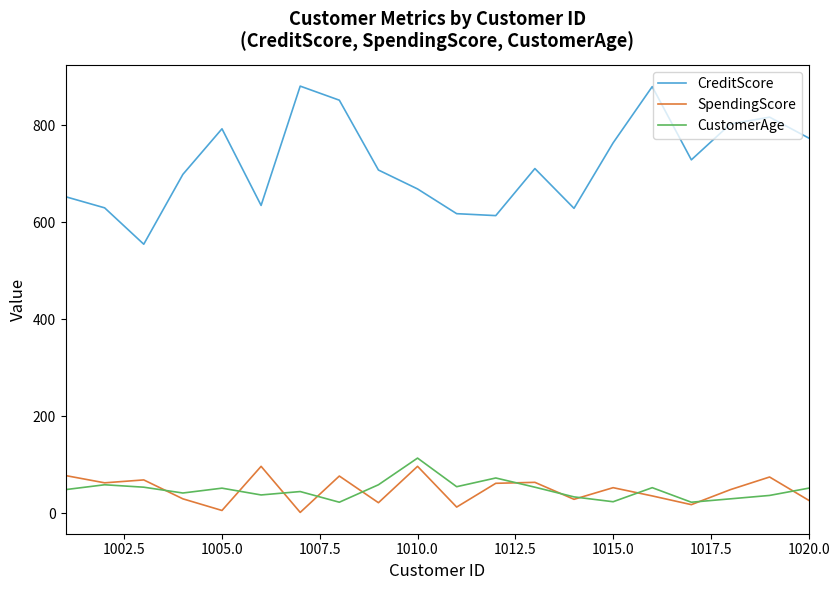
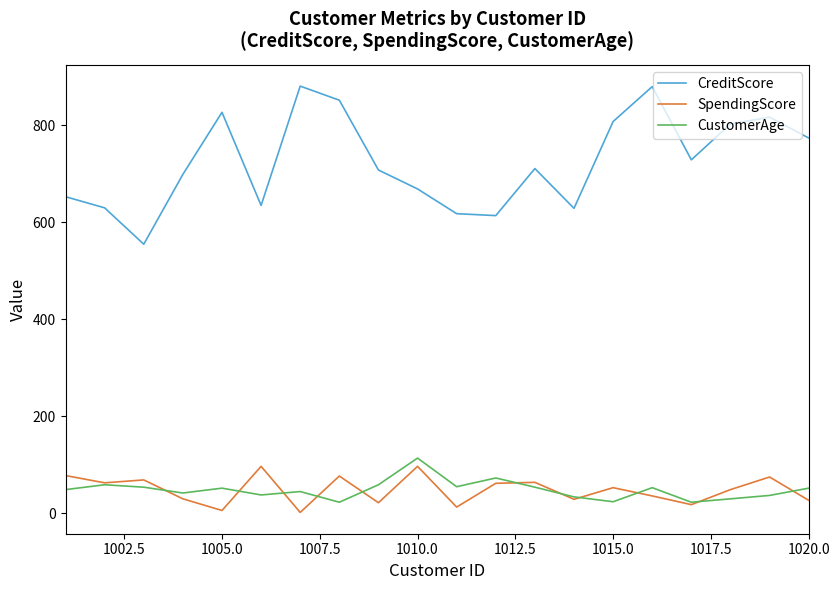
  {
    "CreditScore": {
-     "1005.0": 790,
+     "1005.0": 830,
      "1010.0": 670,
-     "1015.0": 760,
+     "1015.0": 810,
      "1020.0": 770
    },
    "SpendingScore": {
      "1005.0": 10,
      "1010.0": 100,
      "1015.0": 50,
      "1020.0": 30
    },
    "CustomerAge": {
      "1005.0": 50,
      "1010.0": 110,
      "1015.0": 20,
      "1020.0": 50
    }
  }
